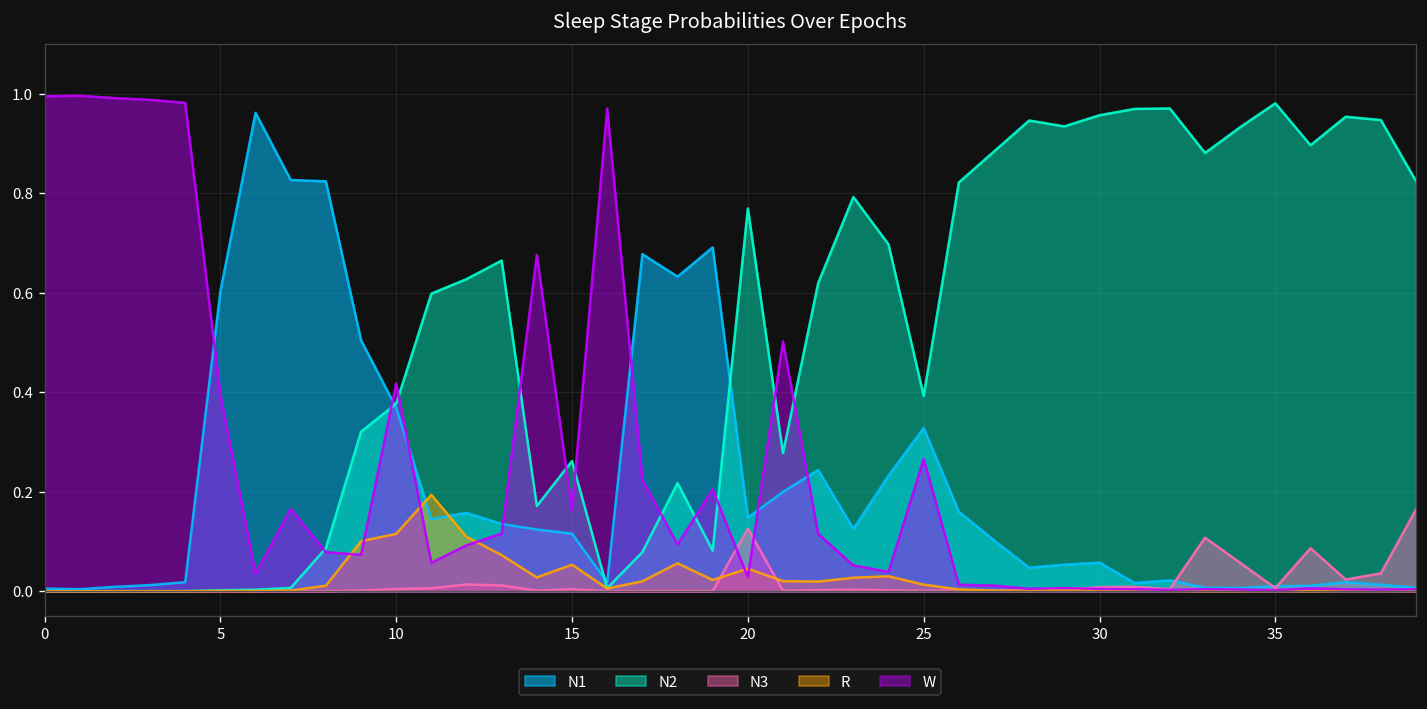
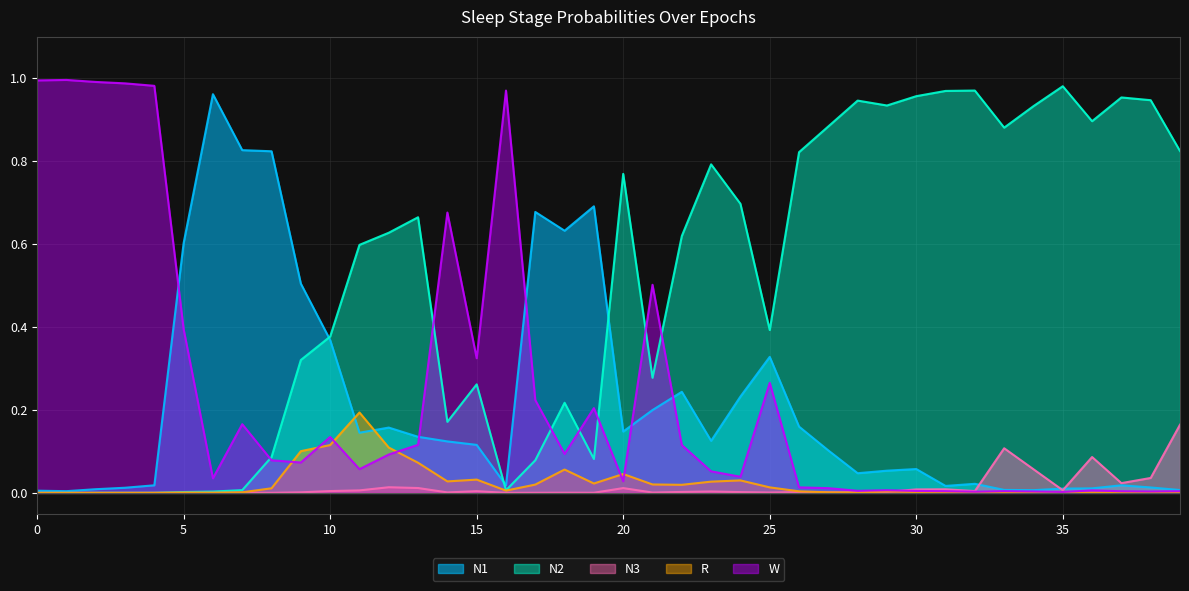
  {
    "N1": {
      "5": 0.60,
      "10": 0.37,
      "15": 0.12,
      "20": 0.15,
      "25": 0.33,
      "30": 0.06
    },
    "N2": {
      "10": 0.38,
      "15": 0.26,
      "20": 0.77,
      "25": 0.39,
      "30": 0.96,
      "35": 0.98
    },
    "N3": {
      "10": 0.00,
      "15": 0.00,
-     "20": 0.13,
+     "20": 0.01,
      "25": 0.00
    },
    "R": {
      "10": 0.12,
-     "15": 0.05,
+     "15": 0.03,
      "20": 0.05,
      "25": 0.01
    },
    "W": {
      "0": 0.99,
      "5": 0.40,
-     "10": 0.42,
-     "15": 0.16,
+     "10": 0.13,
+     "15": 0.32,
      "20": 0.03,
      "25": 0.27
    }
  }
